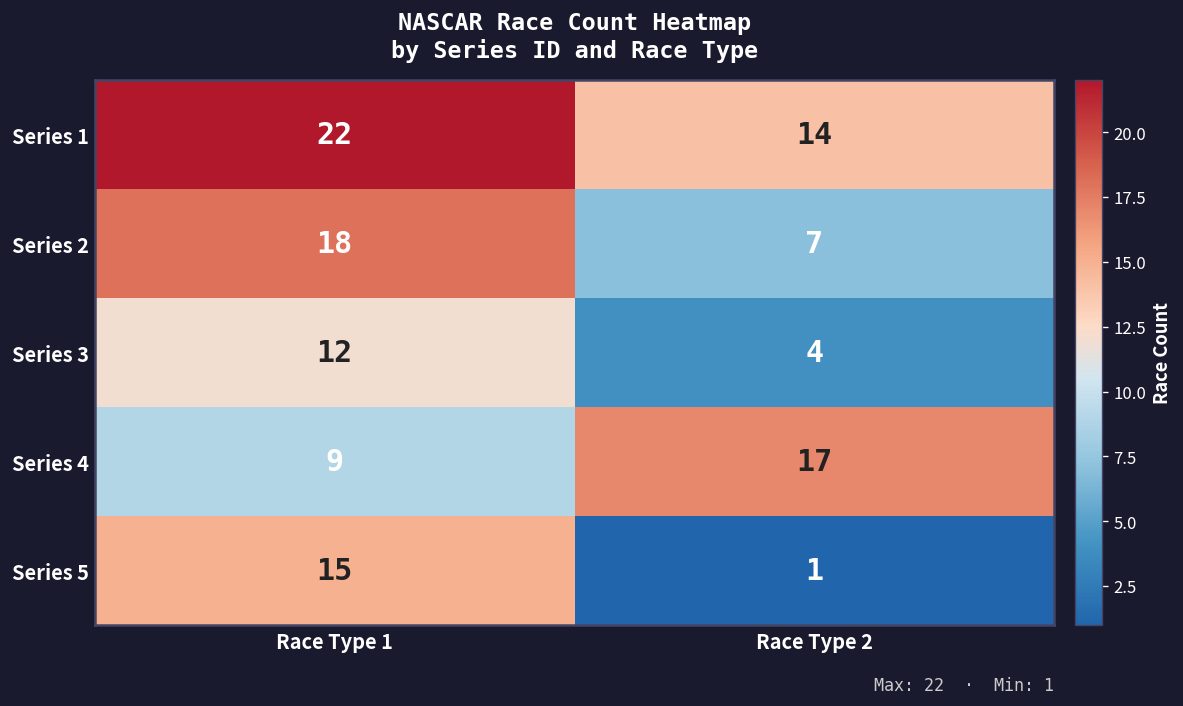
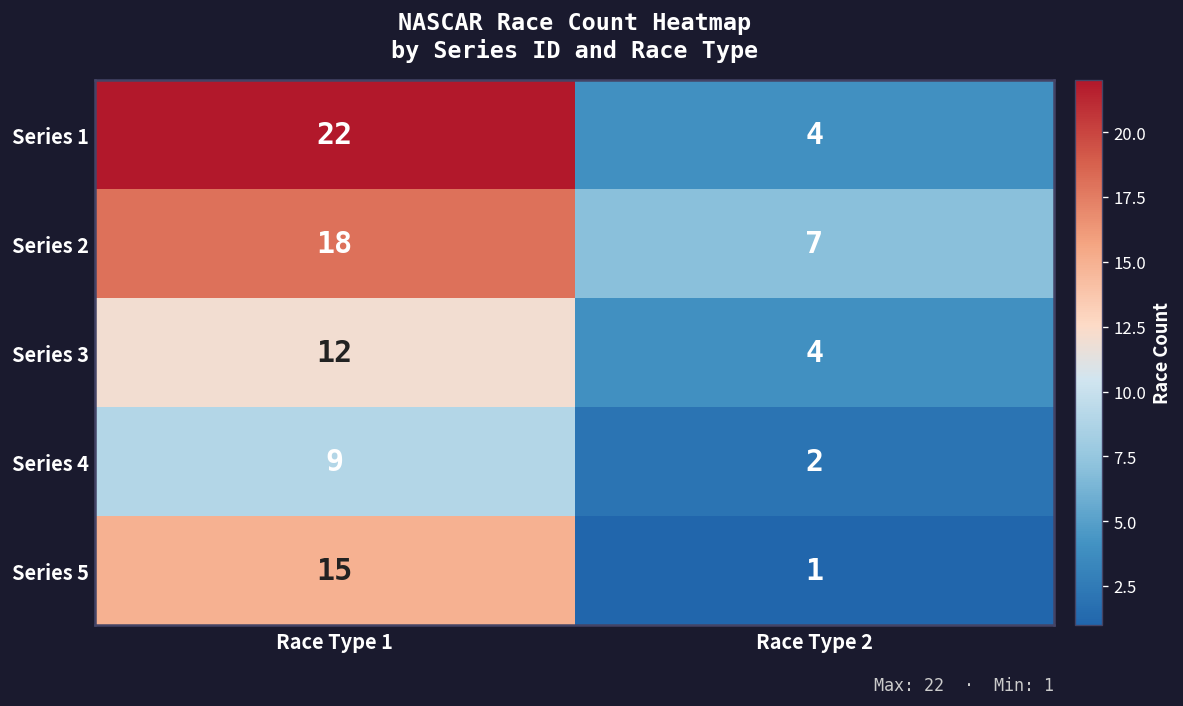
  {
    "Series 1": {
      "Race Type 1": 22,
-     "Race Type 2": 14
+     "Race Type 2": 4
    },
    "Series 2": {
      "Race Type 1": 18,
      "Race Type 2": 7
    },
    "Series 3": {
      "Race Type 1": 12,
      "Race Type 2": 4
    },
    "Series 4": {
      "Race Type 1": 9,
-     "Race Type 2": 17
+     "Race Type 2": 2
    },
    "Series 5": {
      "Race Type 1": 15,
      "Race Type 2": 1
    }
  }
